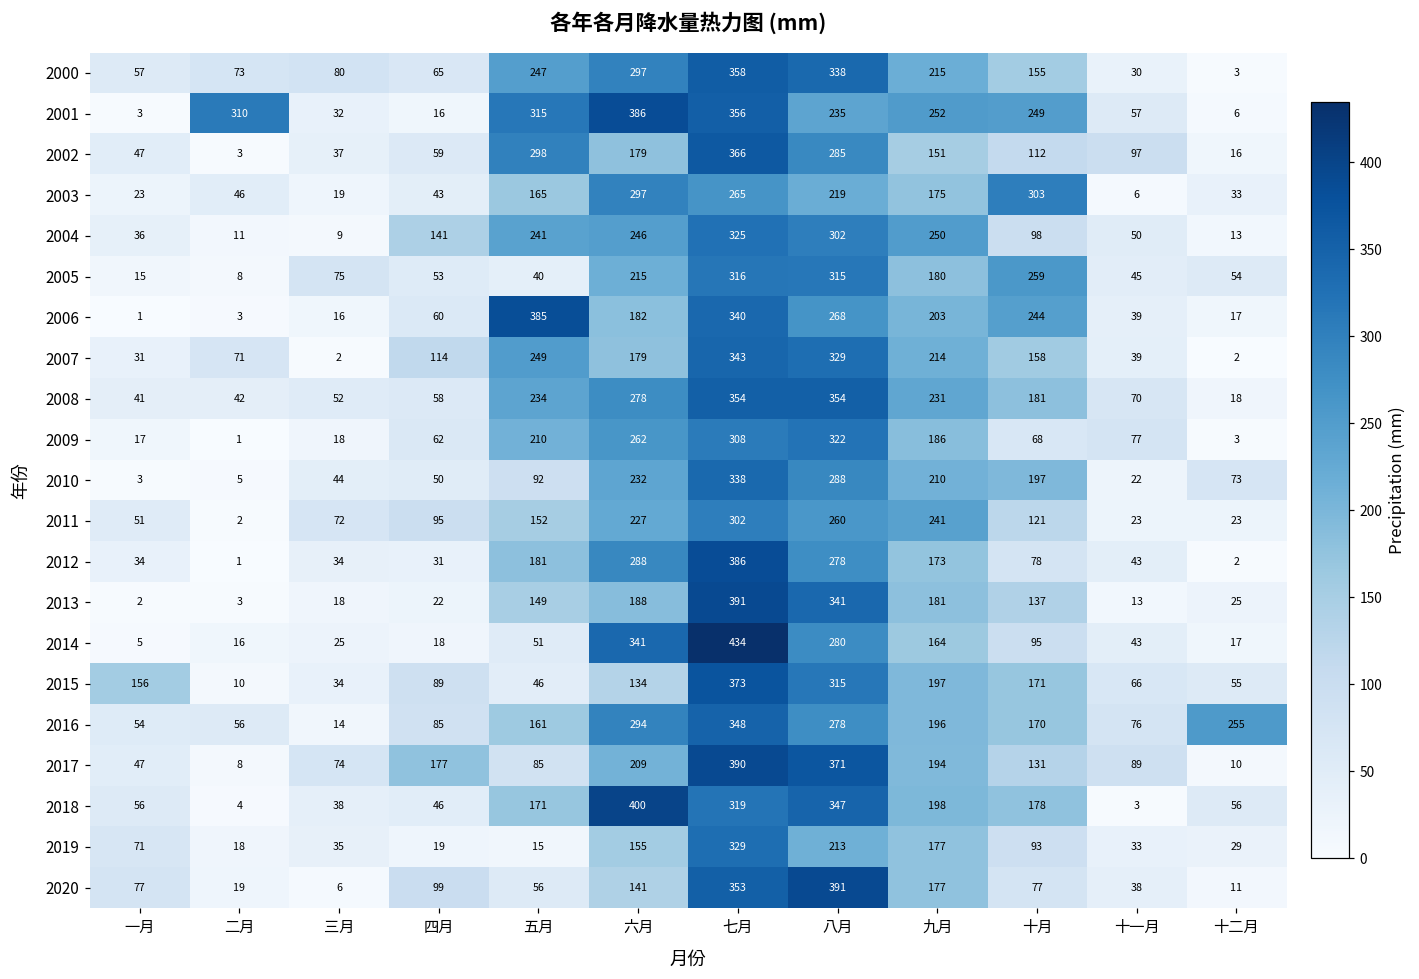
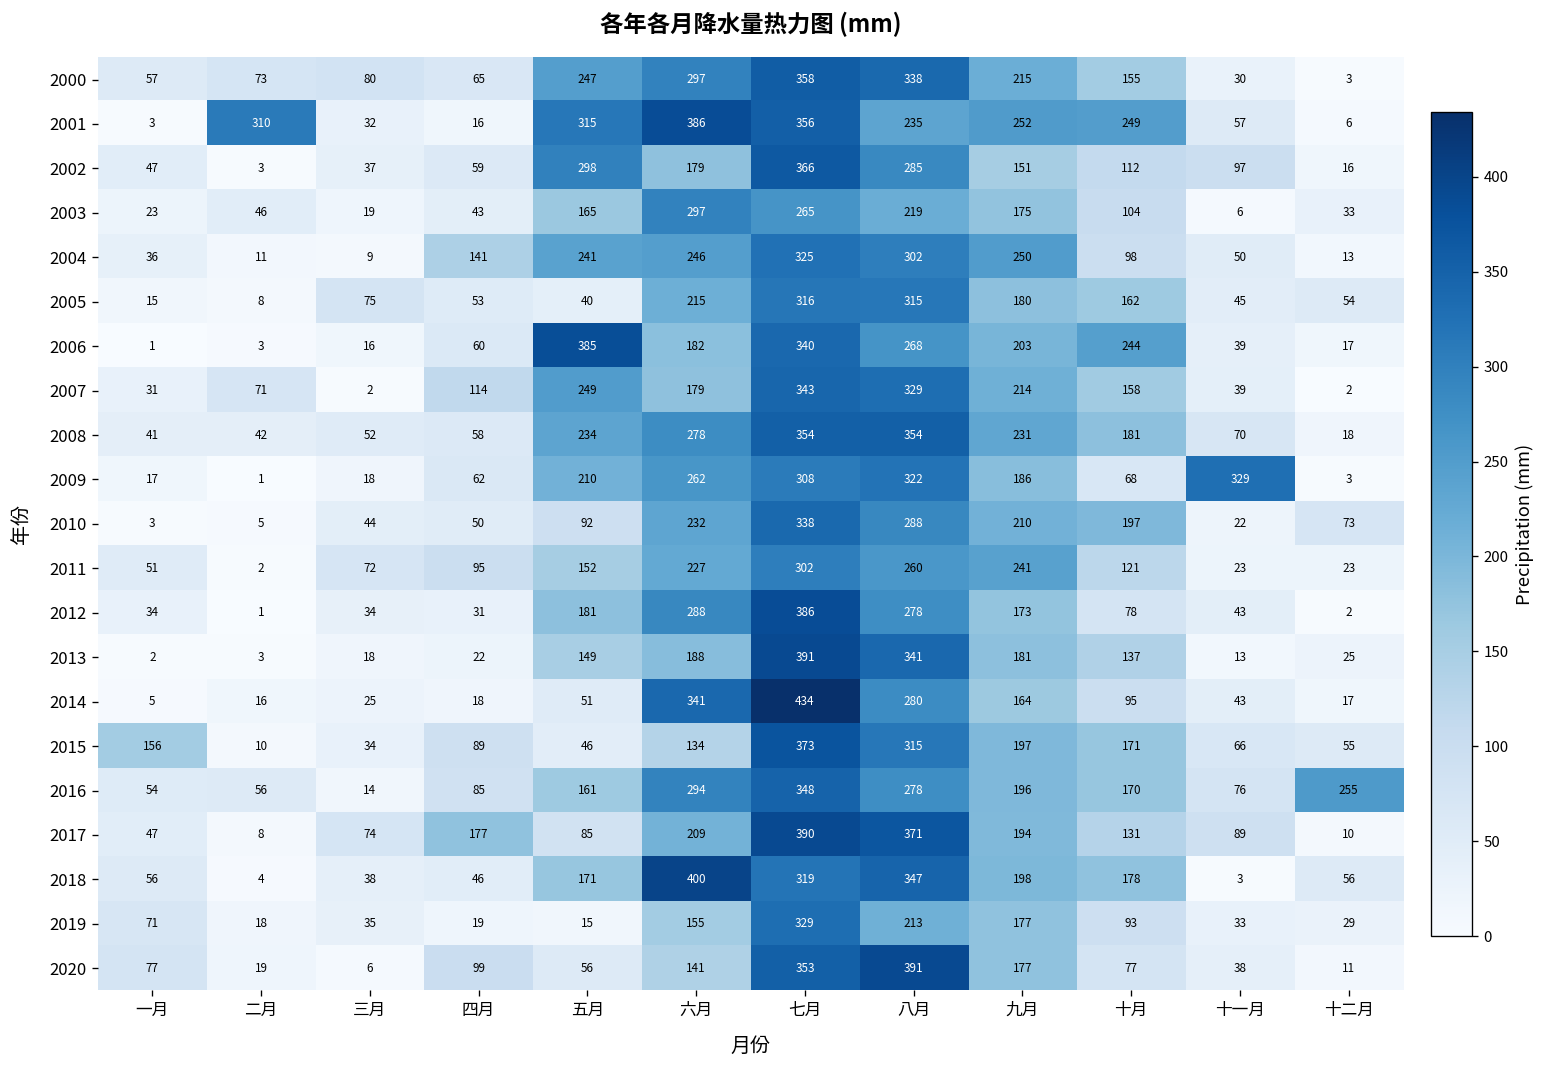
  {
    "2003": {
      "一月": 23,
      "二月": 46,
      "三月": 19,
      "四月": 43,
      "五月": 165,
      "六月": 297,
      "七月": 265,
      "八月": 219,
      "九月": 175,
-     "十月": 303,
+     "十月": 104,
      "十一月": 6,
      "十二月": 33
    },
    "2005": {
      "一月": 15,
      "二月": 8,
      "三月": 75,
      "四月": 53,
      "五月": 40,
      "六月": 215,
      "七月": 316,
      "八月": 315,
      "九月": 180,
-     "十月": 259,
+     "十月": 162,
      "十一月": 45,
      "十二月": 54
    },
    "2009": {
      "一月": 17,
      "二月": 1,
      "三月": 18,
      "四月": 62,
      "五月": 210,
      "六月": 262,
      "七月": 308,
      "八月": 322,
      "九月": 186,
      "十月": 68,
-     "十一月": 77,
+     "十一月": 329,
      "十二月": 3
    }
  }
